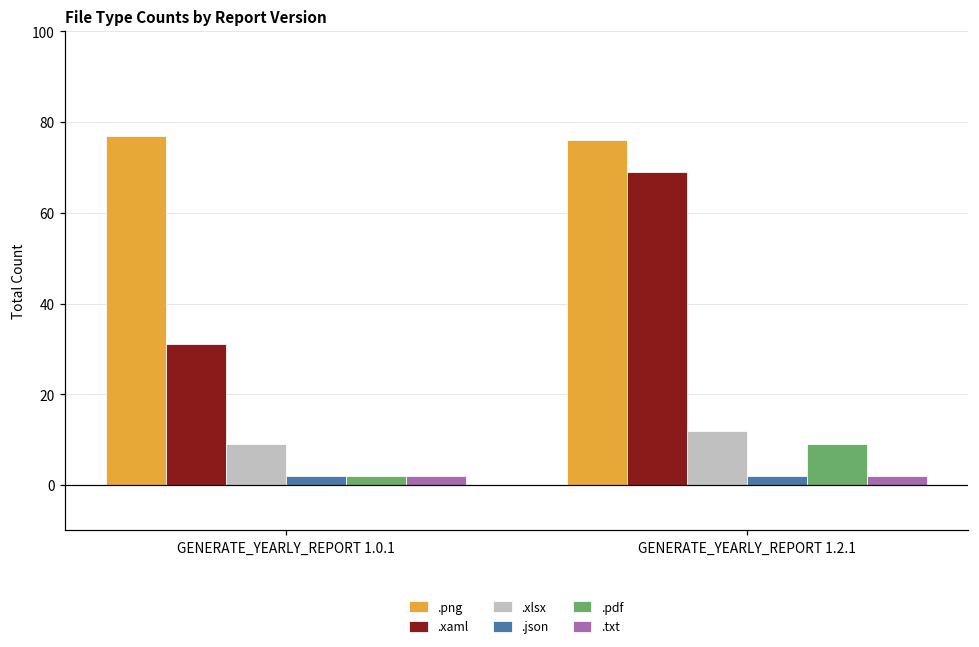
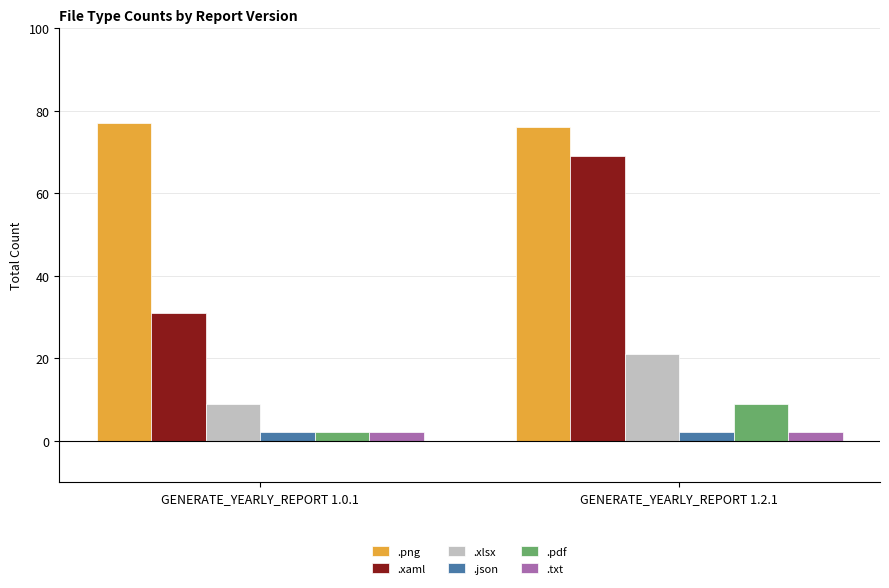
  {
    ".png": {
      "GENERATE_YEARLY_REPORT 1.0.1": 77,
      "GENERATE_YEARLY_REPORT 1.2.1": 76
    },
    ".xaml": {
      "GENERATE_YEARLY_REPORT 1.0.1": 31,
      "GENERATE_YEARLY_REPORT 1.2.1": 69
    },
    ".xlsx": {
      "GENERATE_YEARLY_REPORT 1.0.1": 9,
-     "GENERATE_YEARLY_REPORT 1.2.1": 12
+     "GENERATE_YEARLY_REPORT 1.2.1": 21
    },
    ".json": {
      "GENERATE_YEARLY_REPORT 1.0.1": 2,
      "GENERATE_YEARLY_REPORT 1.2.1": 2
    },
    ".pdf": {
      "GENERATE_YEARLY_REPORT 1.0.1": 2,
      "GENERATE_YEARLY_REPORT 1.2.1": 9
    },
    ".txt": {
      "GENERATE_YEARLY_REPORT 1.0.1": 2,
      "GENERATE_YEARLY_REPORT 1.2.1": 2
    }
  }
